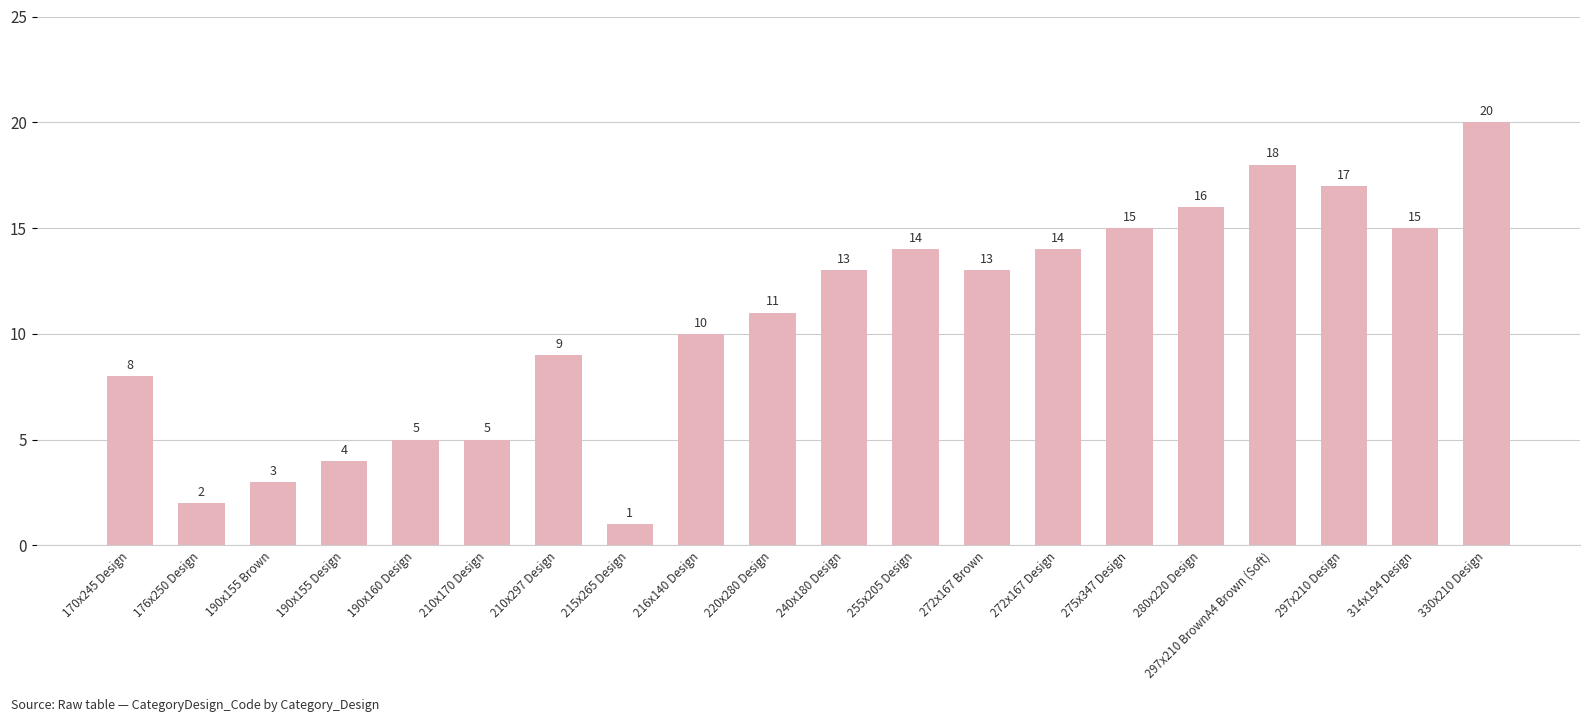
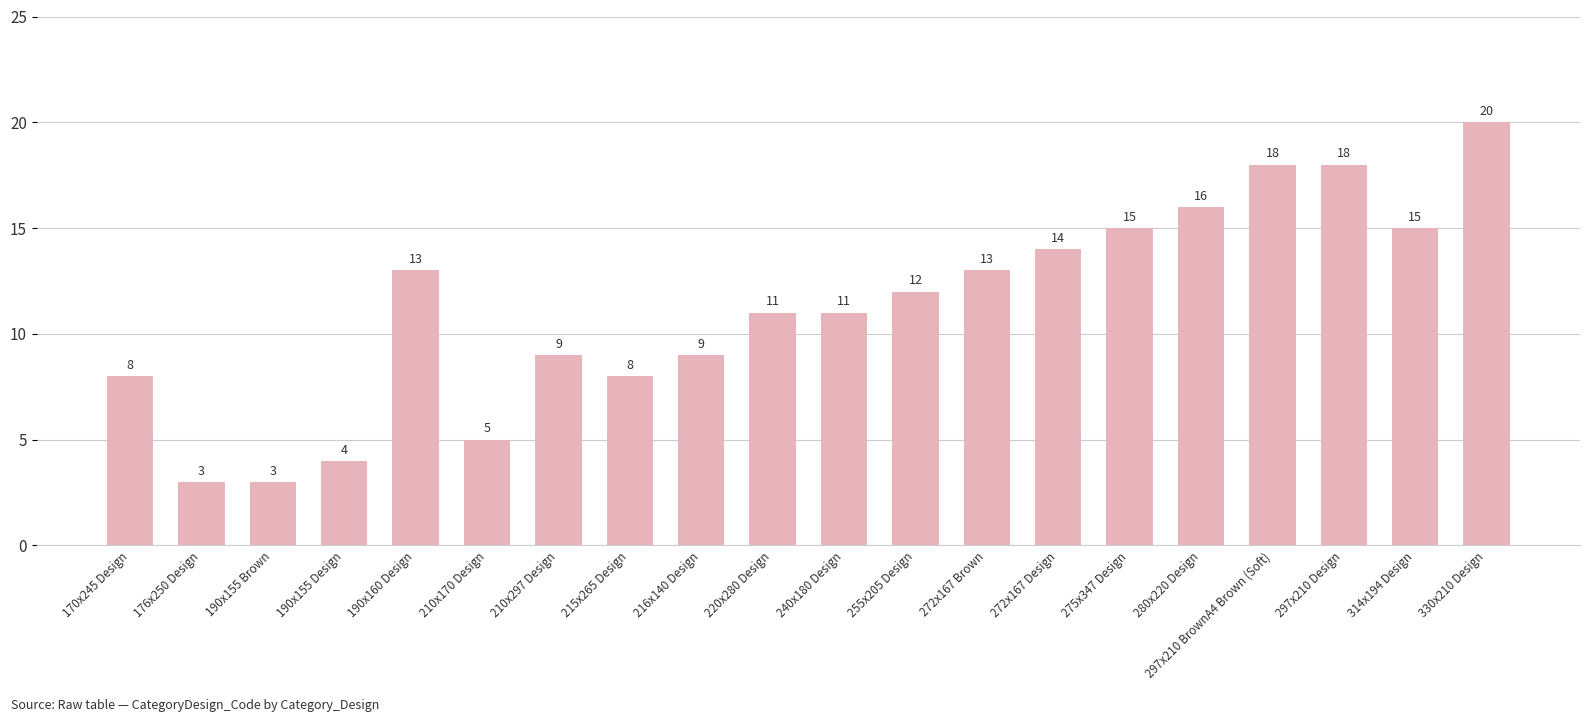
  {
    "170x245 Design": 8,
-   "176x250 Design": 2,
+   "176x250 Design": 3,
    "190x155 Brown": 3,
    "190x155 Design": 4,
-   "190x160 Design": 5,
+   "190x160 Design": 13,
    "210x170 Design": 5,
    "210x297 Design": 9,
-   "215x265 Design": 1,
-   "216x140 Design": 10,
+   "215x265 Design": 8,
+   "216x140 Design": 9,
    "220x280 Design": 11,
-   "240x180 Design": 13,
-   "255x205 Design": 14,
+   "240x180 Design": 11,
+   "255x205 Design": 12,
    "272x167 Brown": 13,
    "272x167 Design": 14,
    "275x347 Design": 15,
    "280x220 Design": 16,
    "297x210 BrownA4 Brown (Soft)": 18,
-   "297x210 Design": 17,
+   "297x210 Design": 18,
    "314x194 Design": 15,
    "330x210 Design": 20
  }
